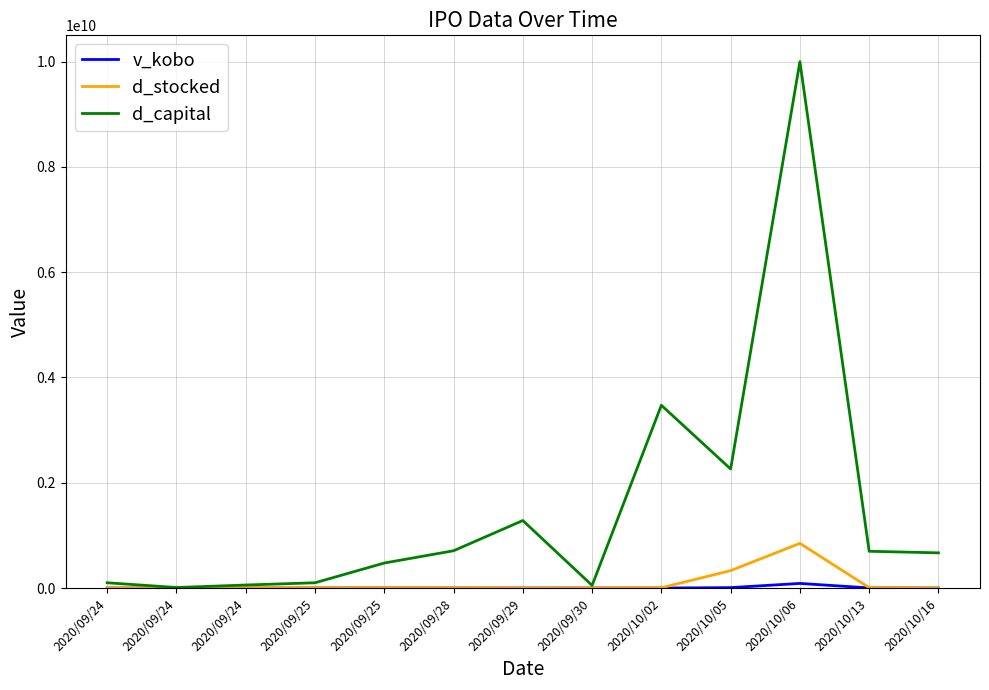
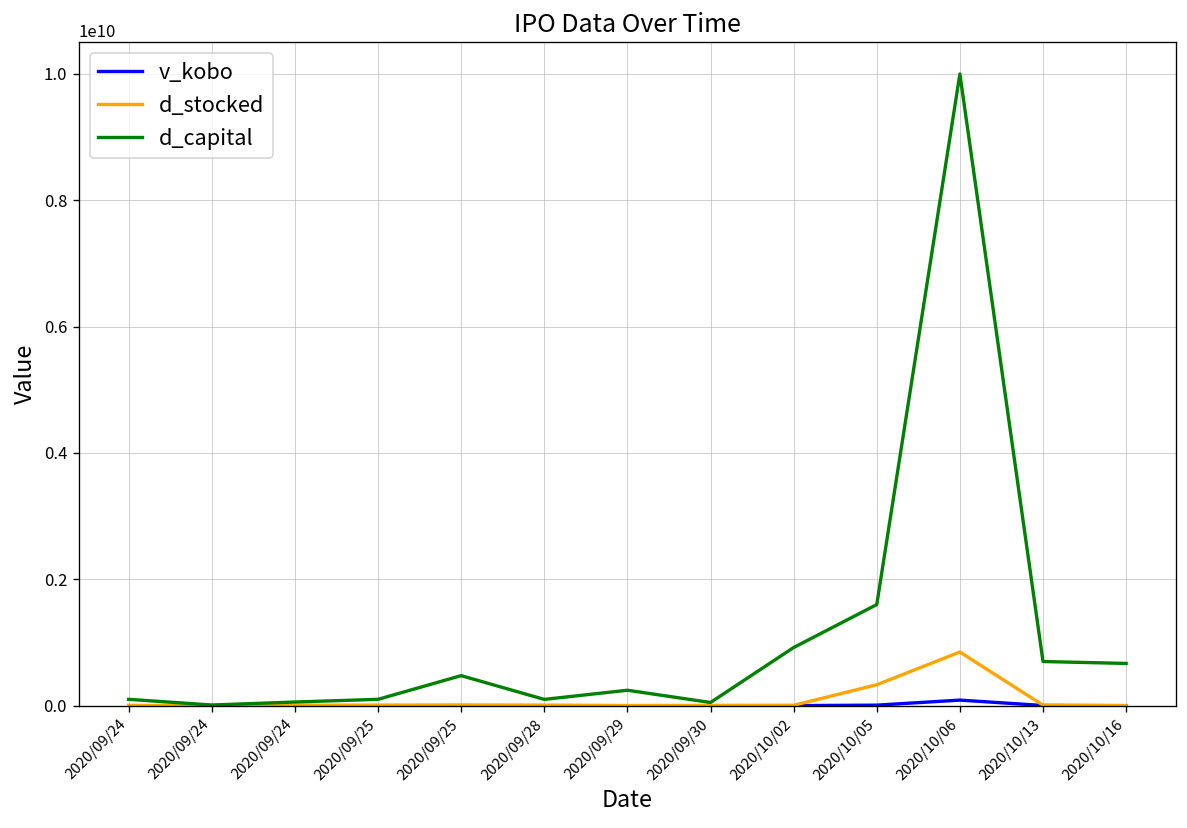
  {
    "v_kobo": {
      "2020/10/05": 0,
      "2020/10/06": 100000000
    },
    "d_stocked": {
      "2020/10/05": 300000000,
      "2020/10/06": 800000000
    },
    "d_capital": {
-     "2020/09/28": 700000000,
-     "2020/09/29": 1300000000,
-     "2020/10/02": 3500000000,
-     "2020/10/05": 2300000000,
+     "2020/09/28": 100000000,
+     "2020/09/29": 200000000,
+     "2020/10/02": 900000000,
+     "2020/10/05": 1600000000,
      "2020/10/06": 10000000000,
      "2020/10/13": 700000000,
      "2020/10/16": 700000000
    }
  }
